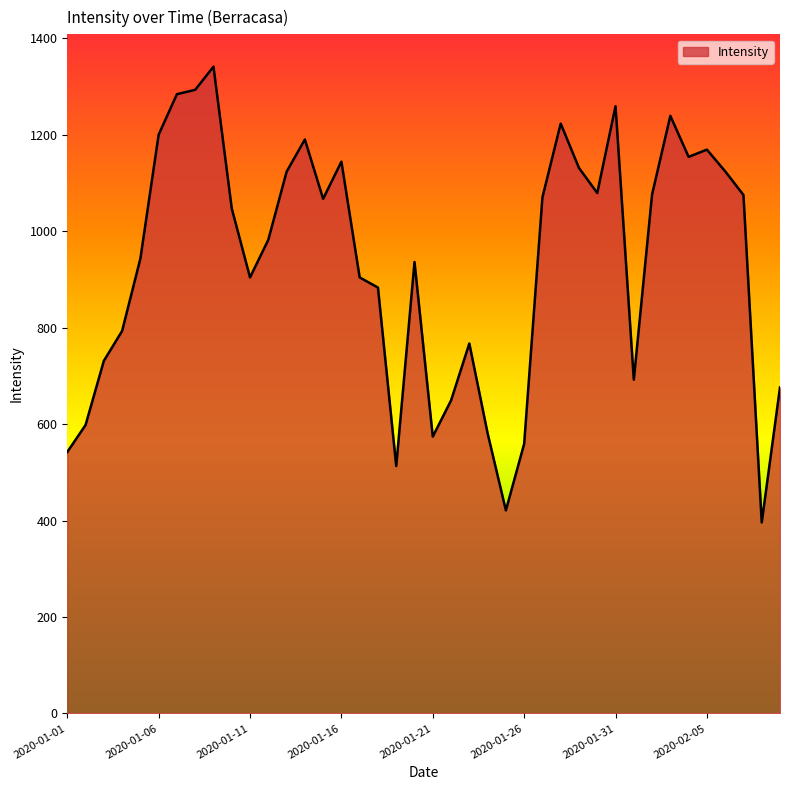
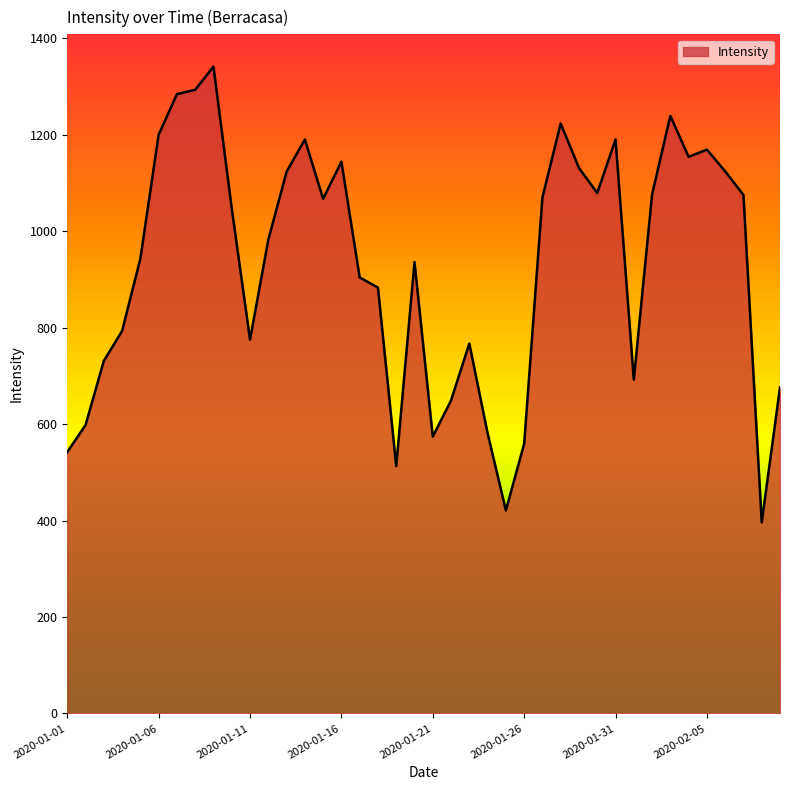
  {
    "2020-01-01": 540,
    "2020-01-06": 1200,
-   "2020-01-11": 900,
+   "2020-01-11": 780,
    "2020-01-16": 1140,
    "2020-01-21": 570,
    "2020-01-26": 560,
-   "2020-01-31": 1260,
+   "2020-01-31": 1190,
    "2020-02-05": 1170
  }
